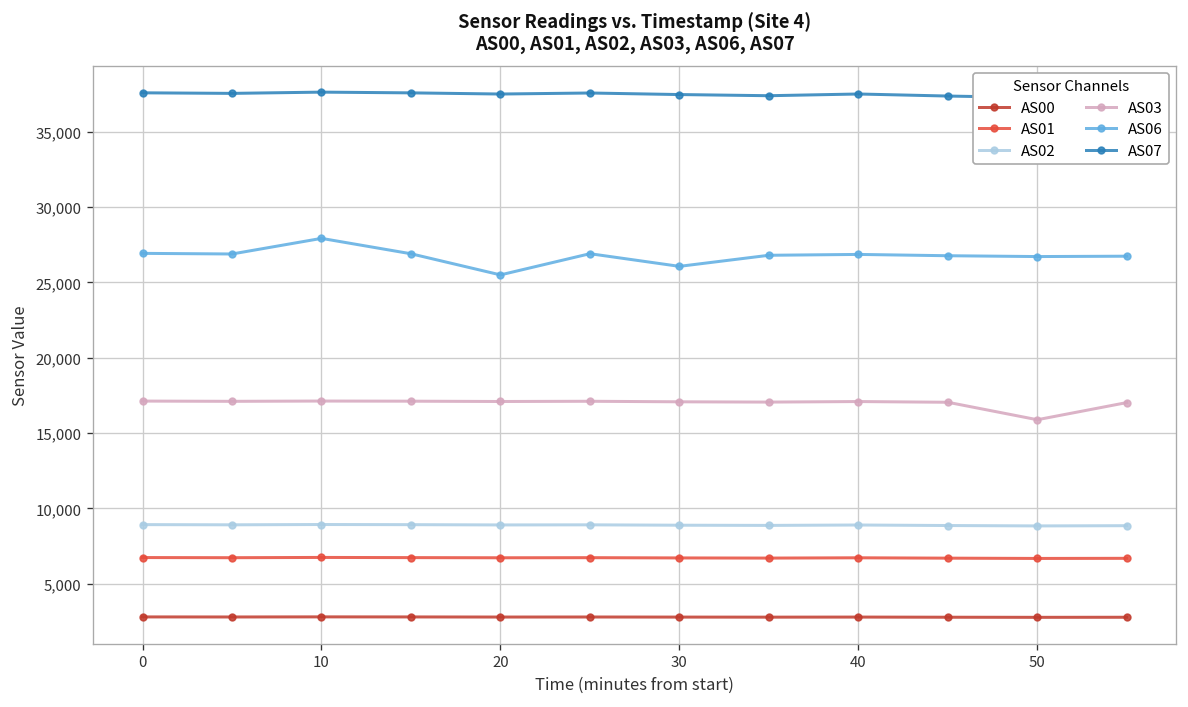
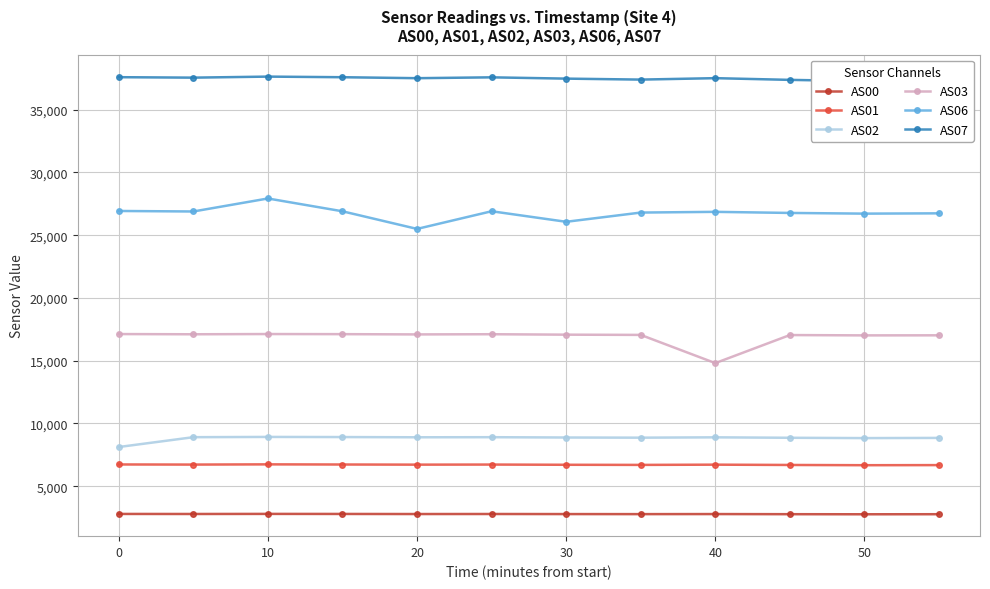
  {
    "AS02": {
-     "0": "8,900",
+     "0": "8,100",
      "10": "8,900",
      "20": "8,900",
      "30": "8,900",
      "40": "8,900",
      "50": "8,800"
    },
    "AS03": {
      "0": "17,100",
      "10": "17,100",
      "20": "17,100",
      "30": "17,100",
-     "40": "17,100",
-     "50": "15,900"
+     "40": "14,800",
+     "50": "17,000"
    },
    "AS06": {
      "0": "26,900",
      "10": "27,900",
      "20": "25,500",
      "30": "26,100",
      "40": "26,900",
      "50": "26,700"
    },
    "AS07": {
      "0": "37,600",
      "10": "37,600",
      "20": "37,500",
      "30": "37,500",
      "40": "37,500"
    }
  }
